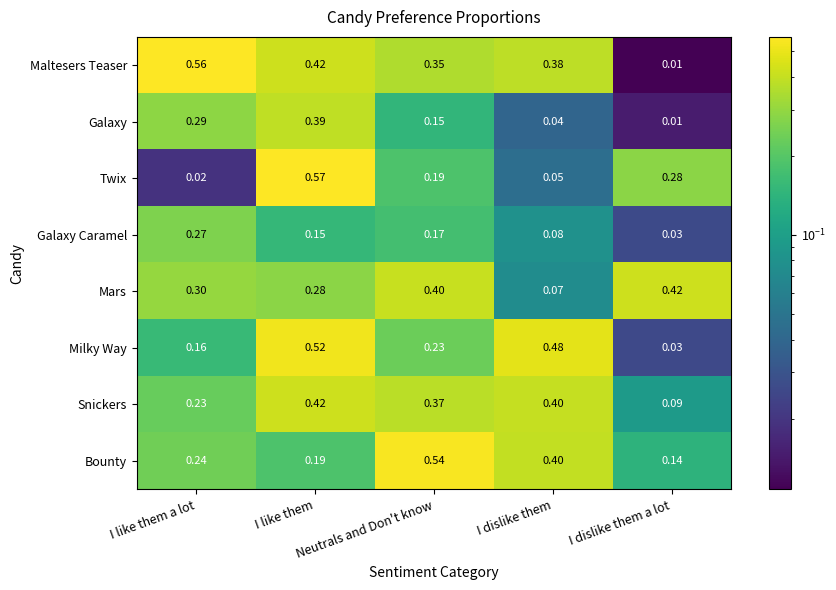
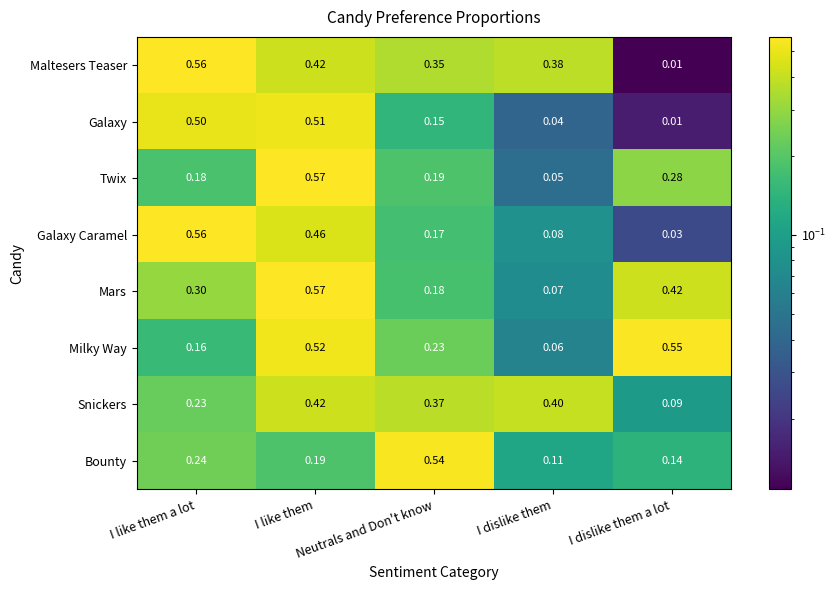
  {
    "Maltesers Teaser": {
      "I like them a lot": 0.56,
      "I like them": 0.42,
      "Neutrals and Don't know": 0.35,
      "I dislike them": 0.38,
      "I dislike them a lot": 0.01
    },
    "Galaxy": {
-     "I like them a lot": 0.29,
-     "I like them": 0.39,
+     "I like them a lot": 0.50,
+     "I like them": 0.51,
      "Neutrals and Don't know": 0.15,
      "I dislike them": 0.04,
      "I dislike them a lot": 0.01
    },
    "Twix": {
-     "I like them a lot": 0.02,
+     "I like them a lot": 0.18,
      "I like them": 0.57,
      "Neutrals and Don't know": 0.19,
      "I dislike them": 0.05,
      "I dislike them a lot": 0.28
    },
    "Galaxy Caramel": {
-     "I like them a lot": 0.27,
-     "I like them": 0.15,
+     "I like them a lot": 0.56,
+     "I like them": 0.46,
      "Neutrals and Don't know": 0.17,
      "I dislike them": 0.08,
      "I dislike them a lot": 0.03
    },
    "Mars": {
      "I like them a lot": 0.30,
-     "I like them": 0.28,
-     "Neutrals and Don't know": 0.40,
+     "I like them": 0.57,
+     "Neutrals and Don't know": 0.18,
      "I dislike them": 0.07,
      "I dislike them a lot": 0.42
    },
    "Milky Way": {
      "I like them a lot": 0.16,
      "I like them": 0.52,
      "Neutrals and Don't know": 0.23,
-     "I dislike them": 0.48,
-     "I dislike them a lot": 0.03
+     "I dislike them": 0.06,
+     "I dislike them a lot": 0.55
    },
    "Snickers": {
      "I like them a lot": 0.23,
      "I like them": 0.42,
      "Neutrals and Don't know": 0.37,
      "I dislike them": 0.40,
      "I dislike them a lot": 0.09
    },
    "Bounty": {
      "I like them a lot": 0.24,
      "I like them": 0.19,
      "Neutrals and Don't know": 0.54,
-     "I dislike them": 0.40,
+     "I dislike them": 0.11,
      "I dislike them a lot": 0.14
    }
  }
